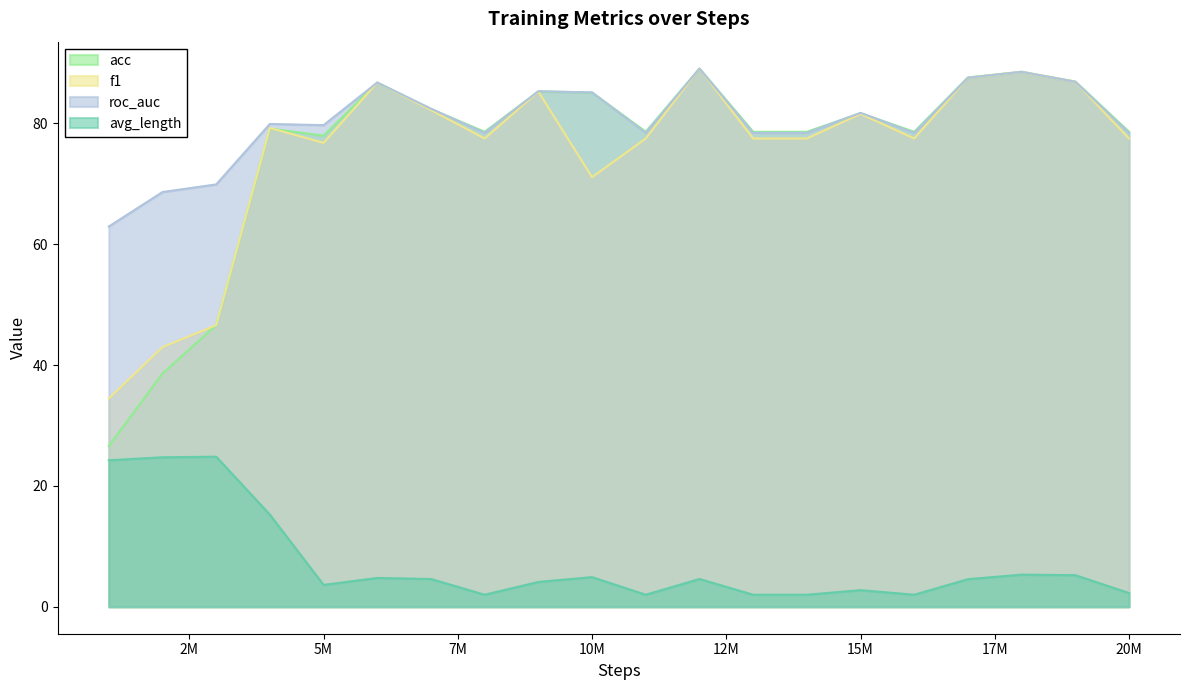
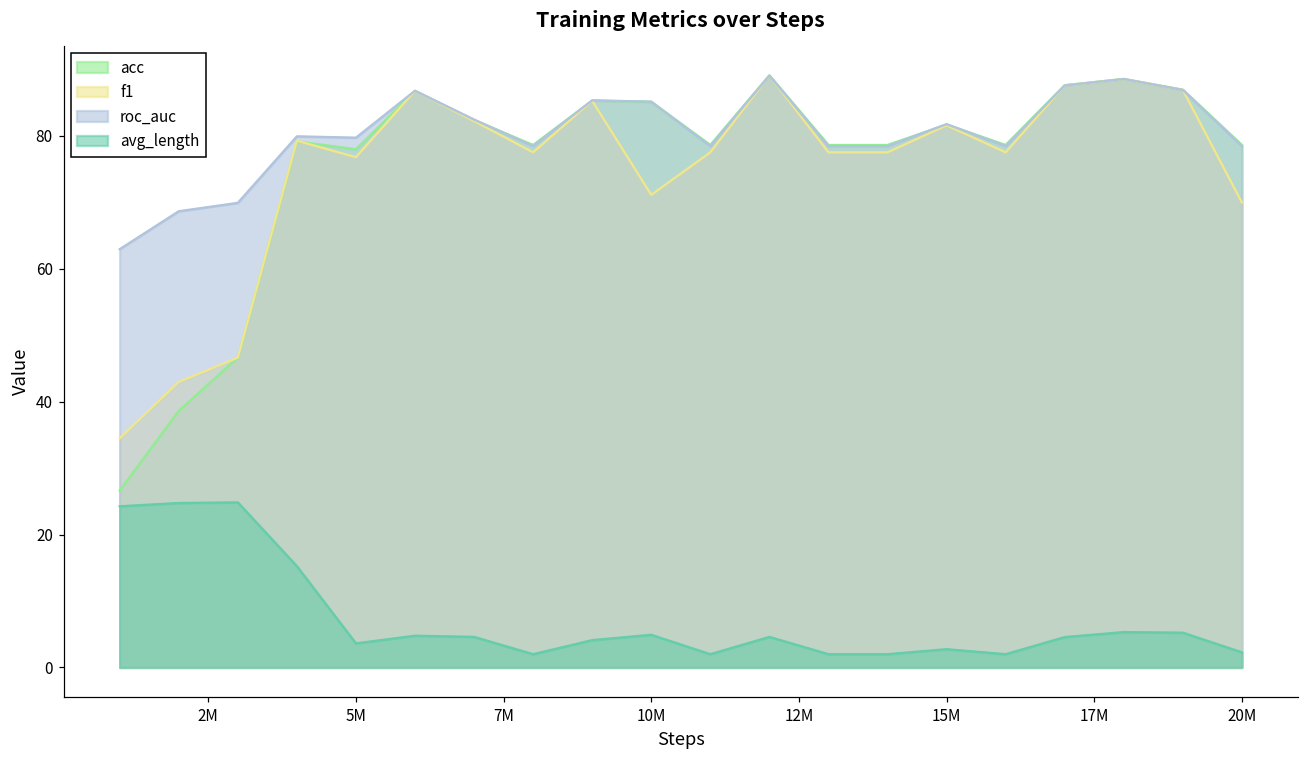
  {
    "f1": {
      "5M": 77,
      "10M": 71,
-     "20M": 78
+     "20M": 70
    },
    "roc_auc": {
      "5M": 80
    }
  }
